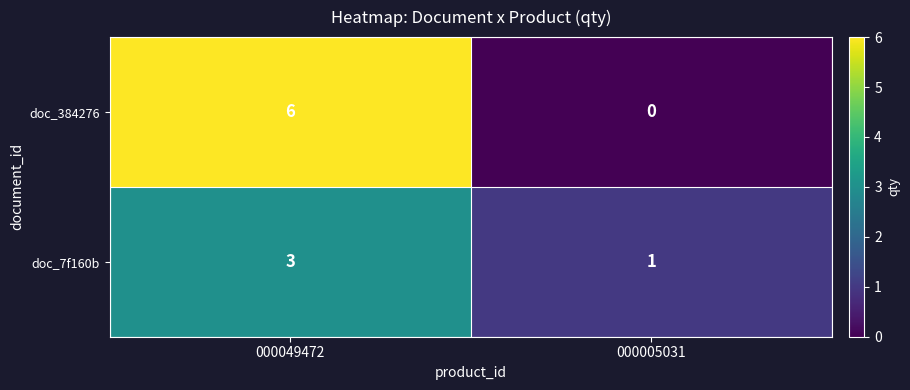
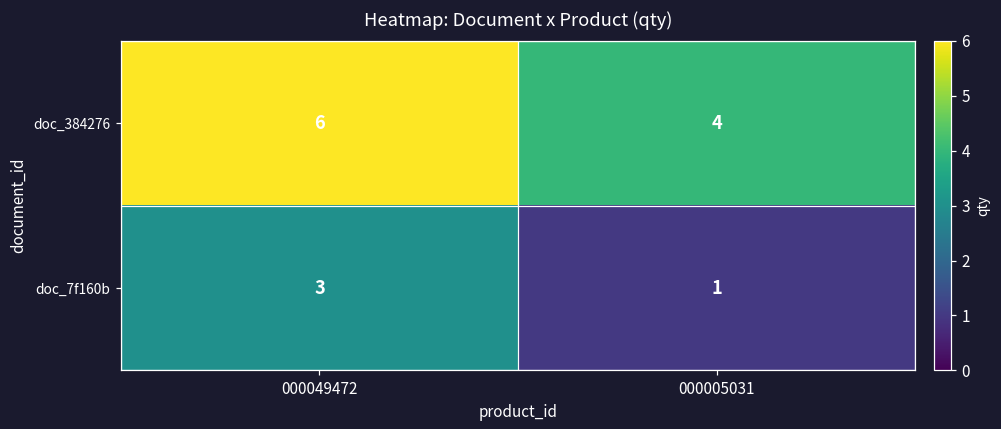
  {
    "doc_384276": {
      "000049472": 6,
-     "000005031": 0
+     "000005031": 4
    },
    "doc_7f160b": {
      "000049472": 3,
      "000005031": 1
    }
  }
